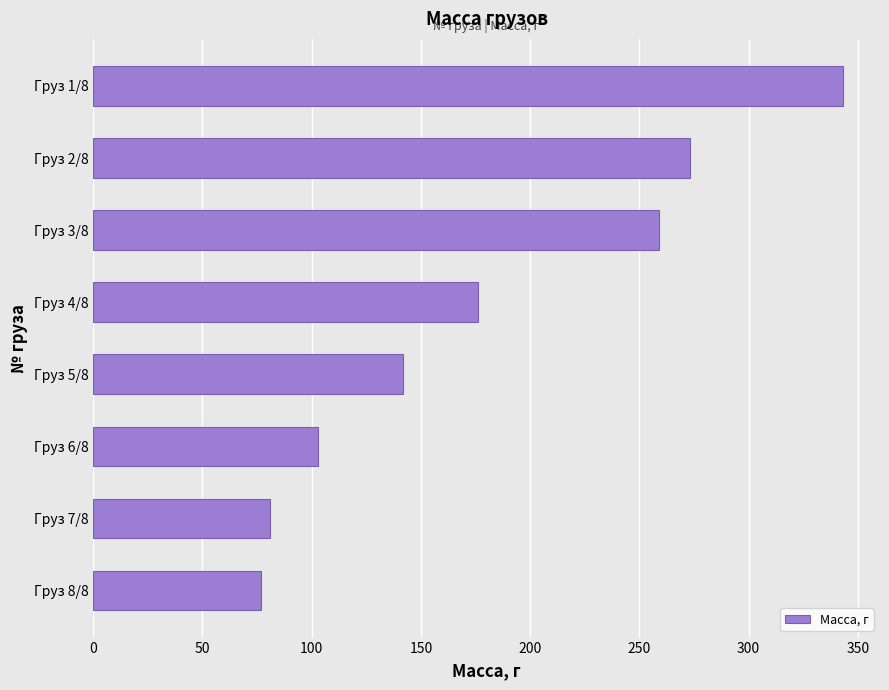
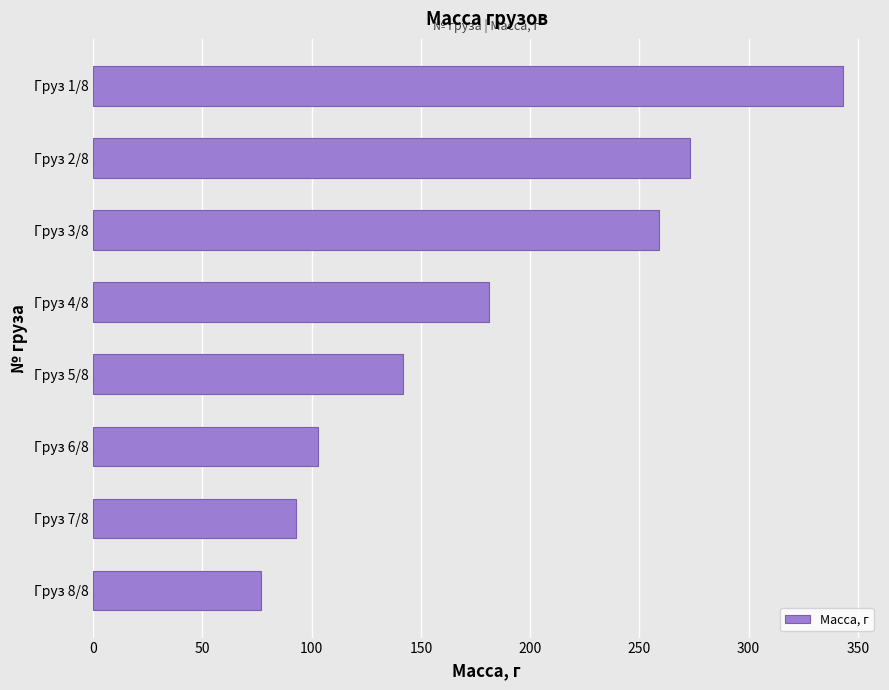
  {
    "Груз 1/8": 343,
    "Груз 2/8": 273,
    "Груз 3/8": 259,
-   "Груз 4/8": 176,
+   "Груз 4/8": 181,
    "Груз 5/8": 142,
    "Груз 6/8": 103,
-   "Груз 7/8": 81,
+   "Груз 7/8": 93,
    "Груз 8/8": 77
  }
